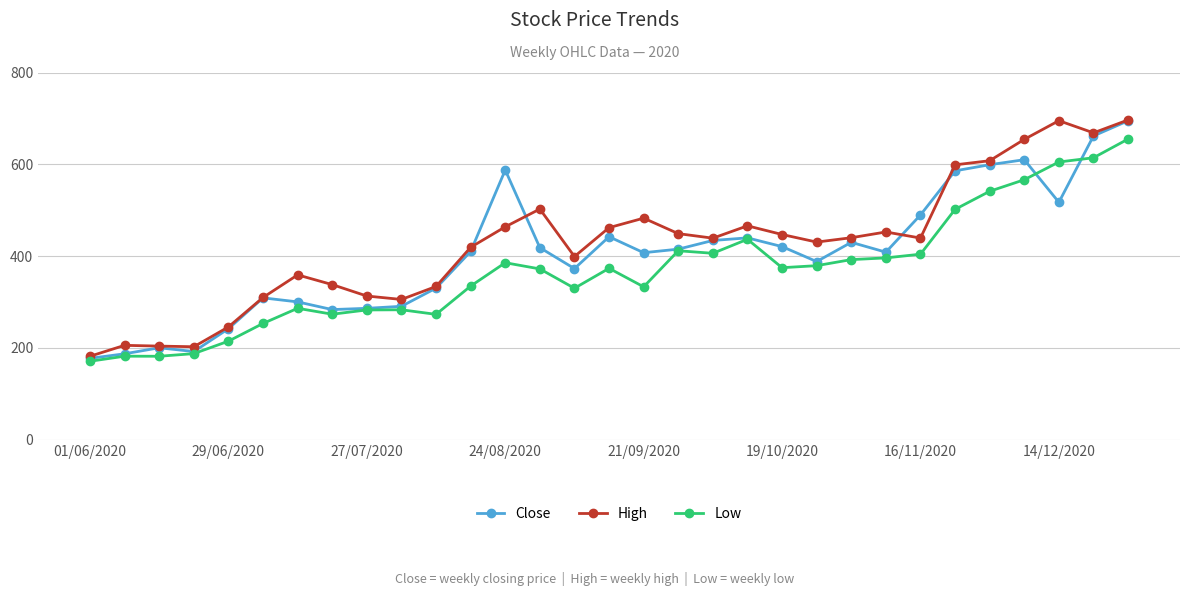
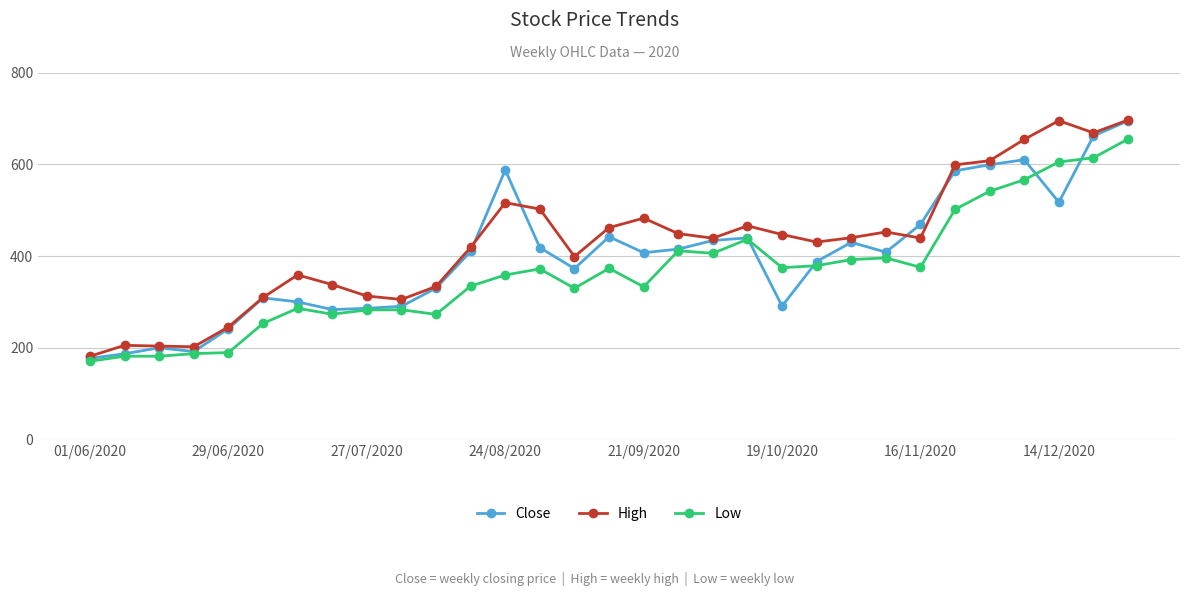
  {
    "Close": {
      "24/08/2020": 590,
      "21/09/2020": 410,
-     "19/10/2020": 420,
-     "16/11/2020": 490,
+     "19/10/2020": 290,
+     "16/11/2020": 470,
      "14/12/2020": 520
    },
    "High": {
      "27/07/2020": 310,
-     "24/08/2020": 460,
+     "24/08/2020": 520,
      "21/09/2020": 480,
      "19/10/2020": 450,
      "16/11/2020": 440,
      "14/12/2020": 700
    },
    "Low": {
      "01/06/2020": 170,
-     "29/06/2020": 210,
-     "24/08/2020": 390,
+     "29/06/2020": 190,
+     "24/08/2020": 360,
      "21/09/2020": 330,
      "19/10/2020": 370,
-     "16/11/2020": 400,
+     "16/11/2020": 380,
      "14/12/2020": 610
    }
  }
